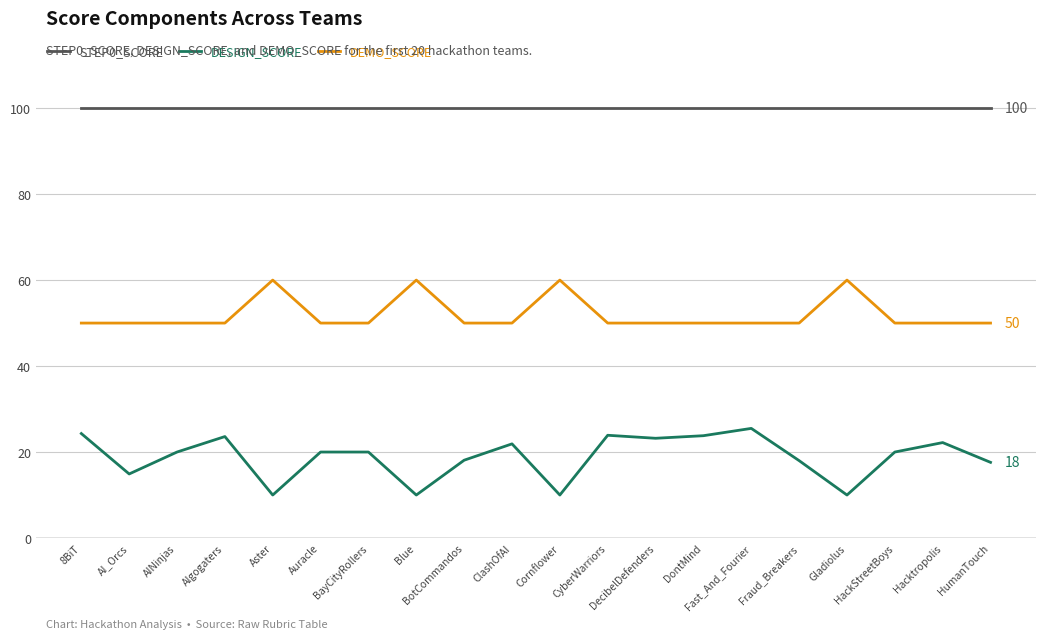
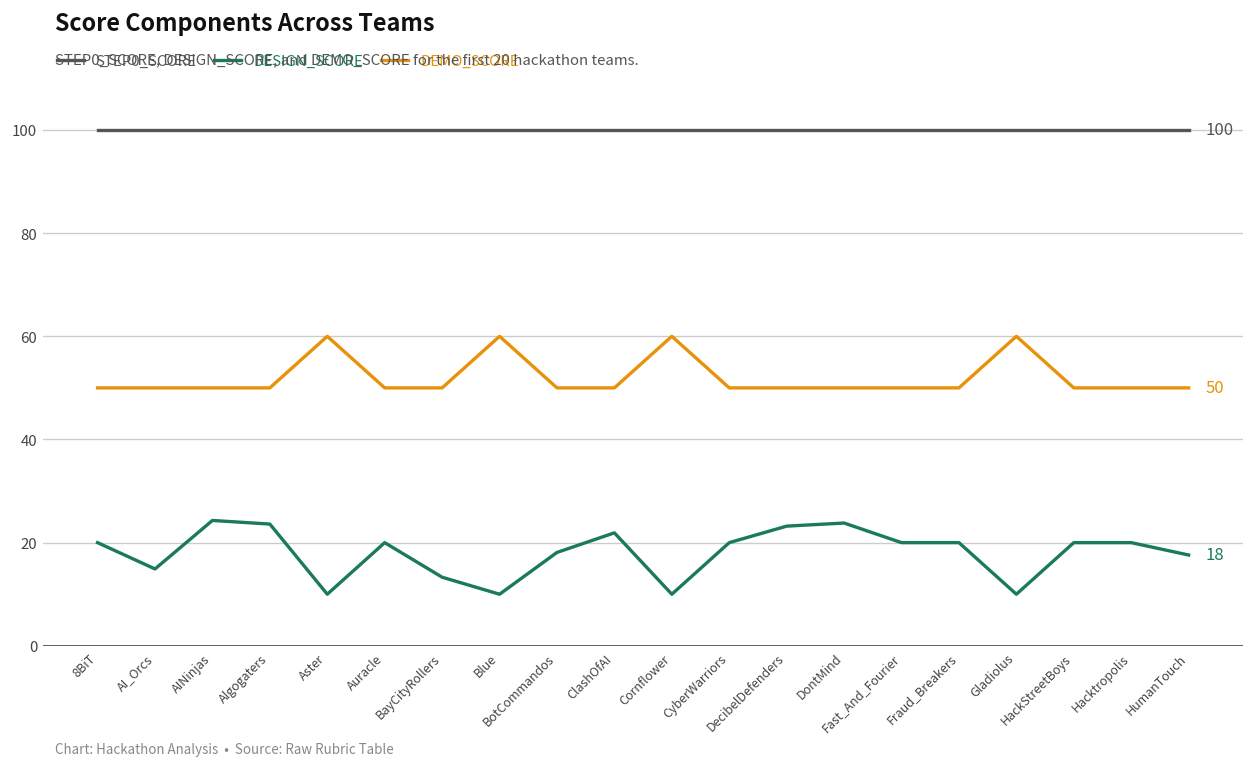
  {
    "STEP0_SCORE": {
      "HumanTouch": 100
    },
    "DESIGN_SCORE": {
-     "8BiT": 24,
+     "8BiT": 20,
      "AI_Orcs": 15,
-     "AINinjas": 20,
+     "AINinjas": 24,
      "Algogaters": 24,
      "Aster": 10,
      "Auracle": 20,
-     "BayCityRollers": 20,
+     "BayCityRollers": 13,
      "Blue": 10,
      "BotCommandos": 18,
      "ClashOfAI": 22,
      "Cornflower": 10,
-     "CyberWarriors": 24,
+     "CyberWarriors": 20,
      "DecibelDefenders": 23,
      "DontMind": 24,
-     "Fast_And_Fourier": 26,
-     "Fraud_Breakers": 18,
+     "Fast_And_Fourier": 20,
+     "Fraud_Breakers": 20,
      "Gladiolus": 10,
      "HackStreetBoys": 20,
-     "Hacktropolis": 22
+     "Hacktropolis": 20
    },
    "DEMO_SCORE": {
      "HumanTouch": 50
    }
  }
